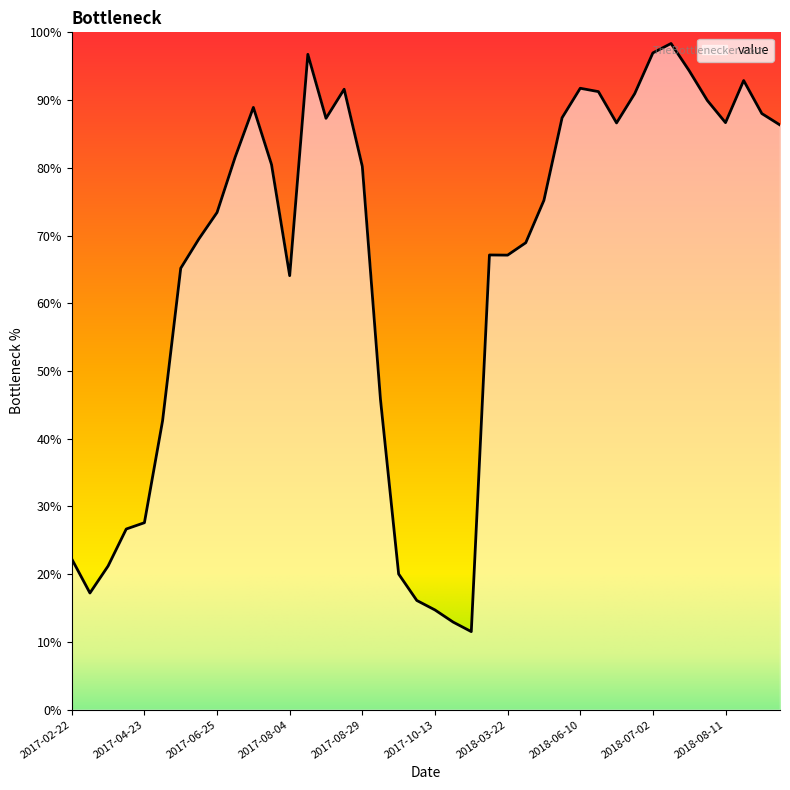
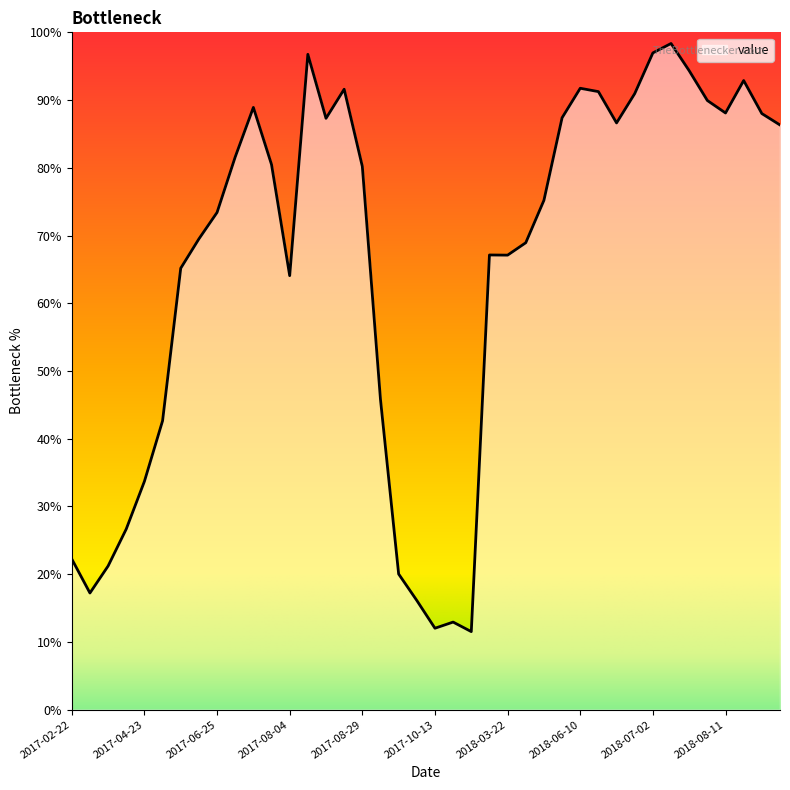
  {
    "2017-02-22": "22%",
-   "2017-04-23": "28%",
+   "2017-04-23": "34%",
    "2017-06-25": "73%",
    "2017-08-04": "64%",
    "2017-08-29": "80%",
-   "2017-10-13": "15%",
+   "2017-10-13": "12%",
    "2018-03-22": "67%",
    "2018-06-10": "92%",
    "2018-07-02": "97%",
-   "2018-08-11": "87%"
+   "2018-08-11": "88%"
  }
